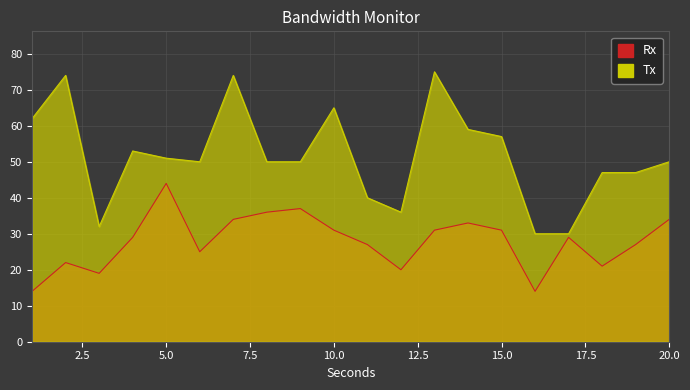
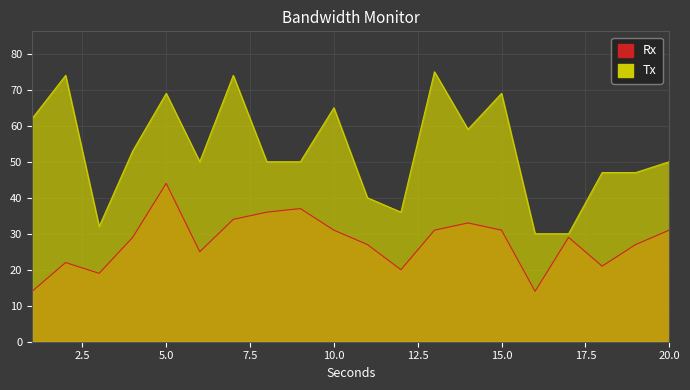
  {
    "Rx": {
      "5.0": 44,
      "10.0": 31,
      "15.0": 31,
-     "20.0": 34
+     "20.0": 31
    },
    "Tx": {
-     "5.0": 51,
+     "5.0": 69,
      "10.0": 65,
-     "15.0": 57,
+     "15.0": 69,
      "20.0": 50
    }
  }
